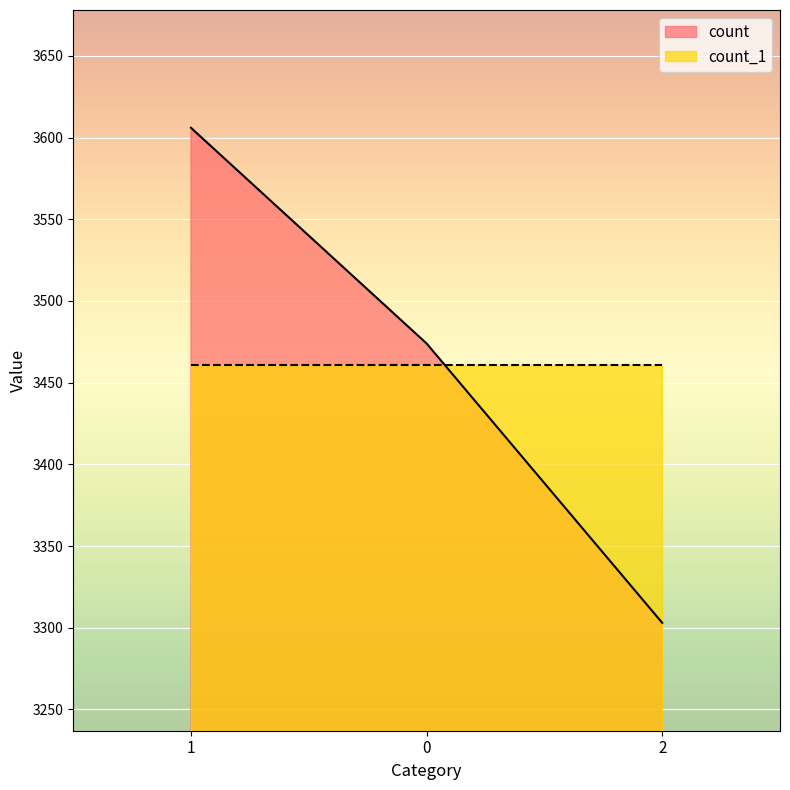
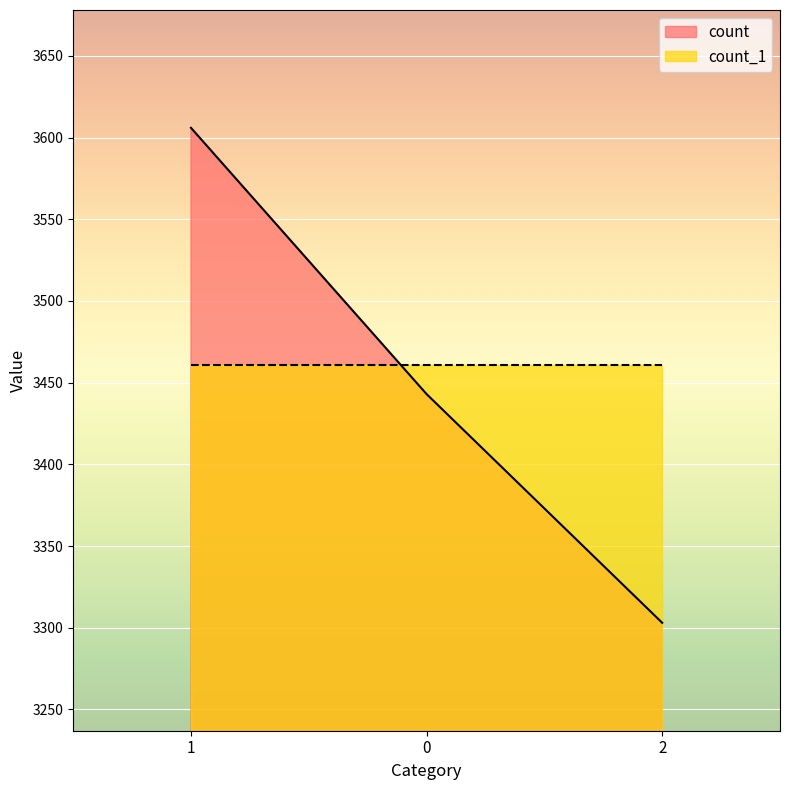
  {
    "count": {
      "1": 3606,
-     "0": 3474,
+     "0": 3443,
      "2": 3303
    },
    "count_1": {
      "1": 3461,
      "0": 3461,
      "2": 3461
    }
  }
